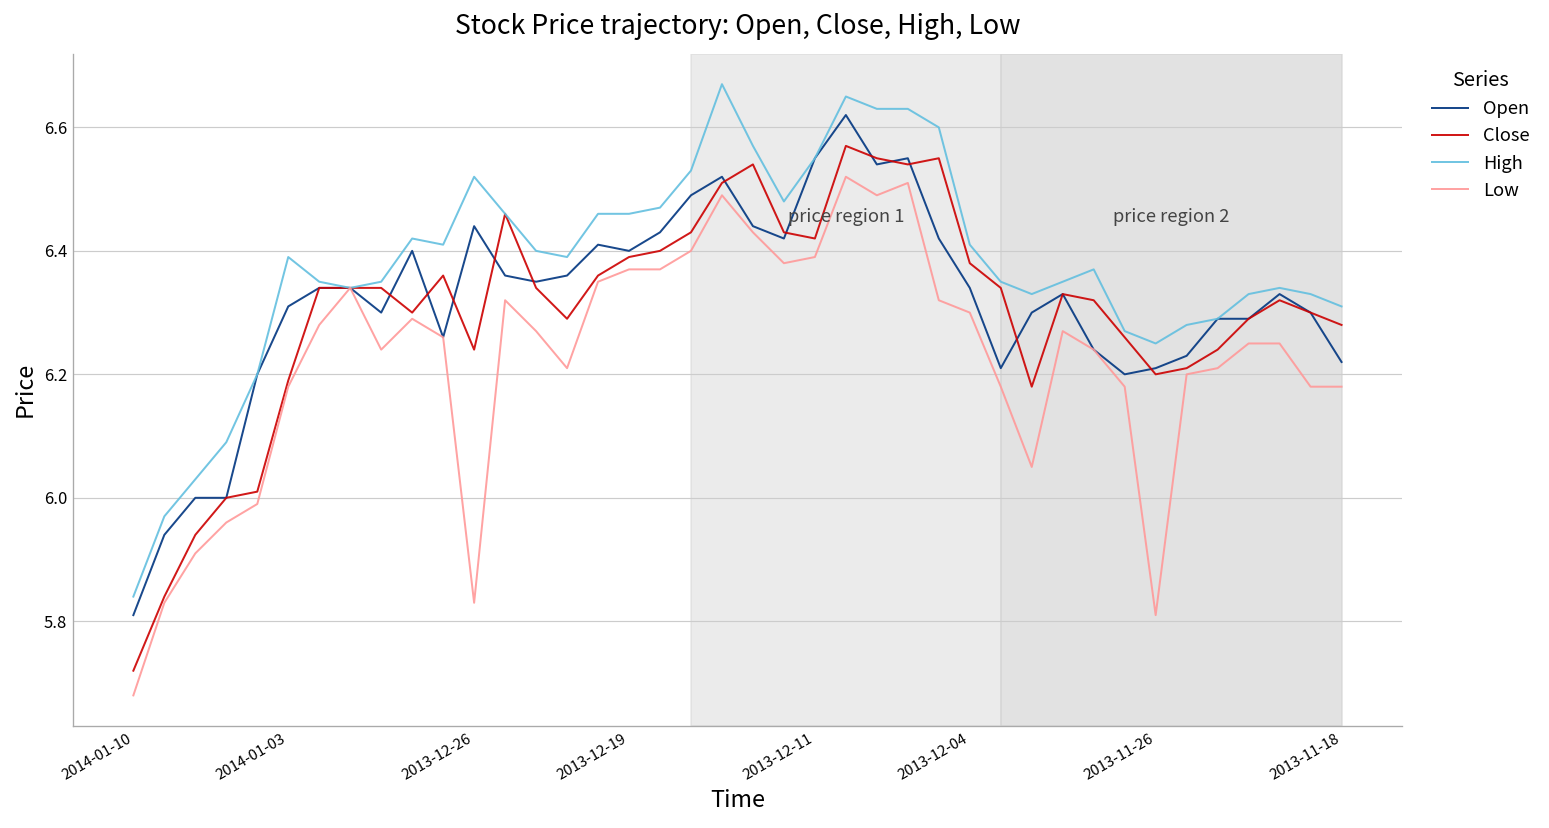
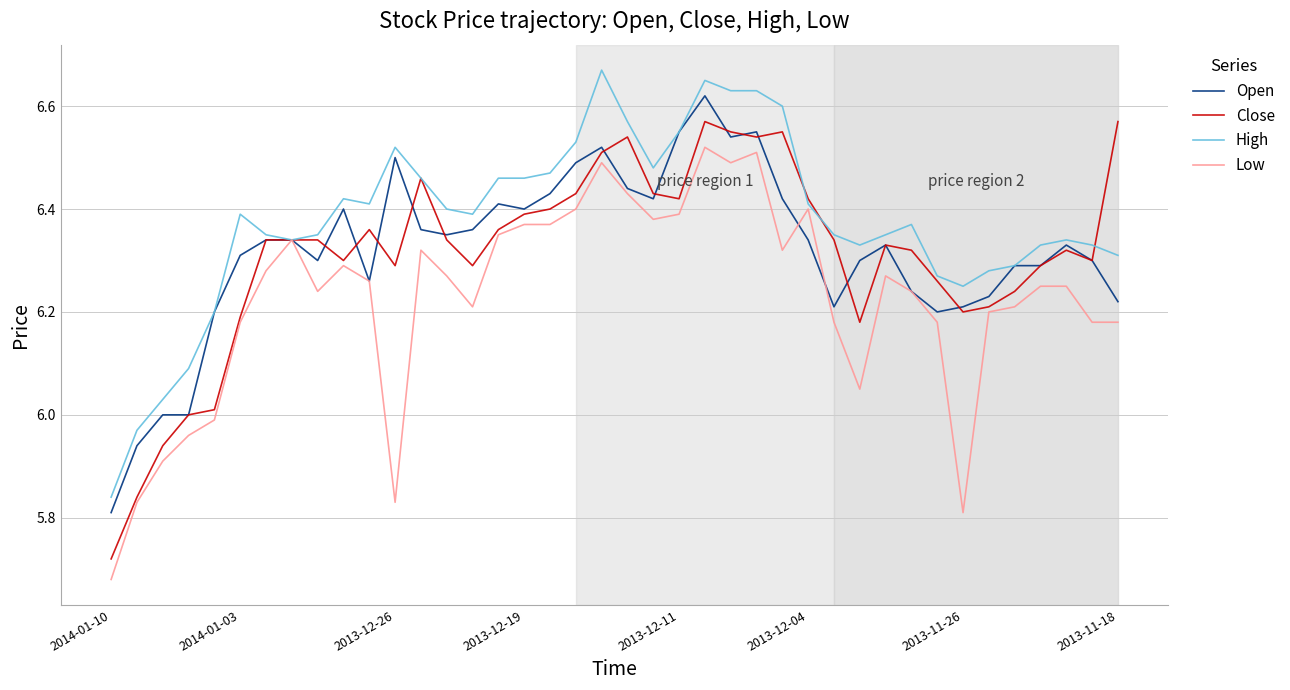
  {
    "Open": {
      "2014-01-10": 5.81,
      "2014-01-03": 6.31,
-     "2013-12-26": 6.44,
+     "2013-12-26": 6.50,
      "2013-12-19": 6.40,
      "2013-12-04": 6.34,
      "2013-11-26": 6.21,
      "2013-11-18": 6.22
    },
    "Close": {
      "2014-01-10": 5.72,
      "2014-01-03": 6.19,
-     "2013-12-26": 6.24,
+     "2013-12-26": 6.29,
      "2013-12-19": 6.39,
      "2013-12-11": 6.42,
-     "2013-12-04": 6.38,
+     "2013-12-04": 6.42,
      "2013-11-26": 6.20,
-     "2013-11-18": 6.28
+     "2013-11-18": 6.57
    },
    "High": {
      "2014-01-10": 5.84,
      "2014-01-03": 6.39,
      "2013-12-26": 6.52,
      "2013-12-19": 6.46,
      "2013-12-04": 6.41,
      "2013-11-26": 6.25,
      "2013-11-18": 6.31
    },
    "Low": {
      "2014-01-10": 5.68,
      "2014-01-03": 6.18,
      "2013-12-26": 5.83,
      "2013-12-19": 6.37,
      "2013-12-11": 6.39,
-     "2013-12-04": 6.3,
+     "2013-12-04": 6.4,
      "2013-11-26": 5.81,
      "2013-11-18": 6.18
    }
  }
